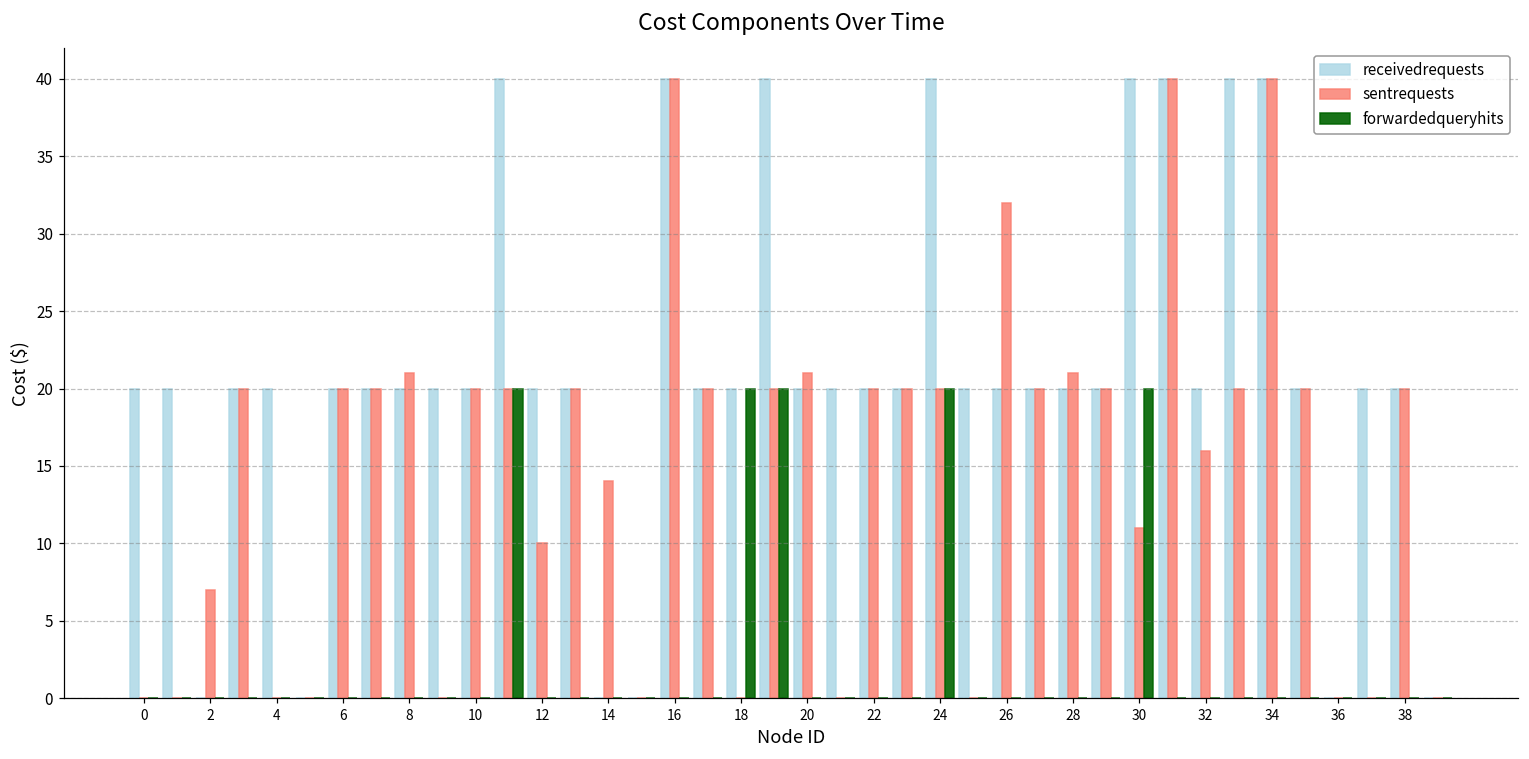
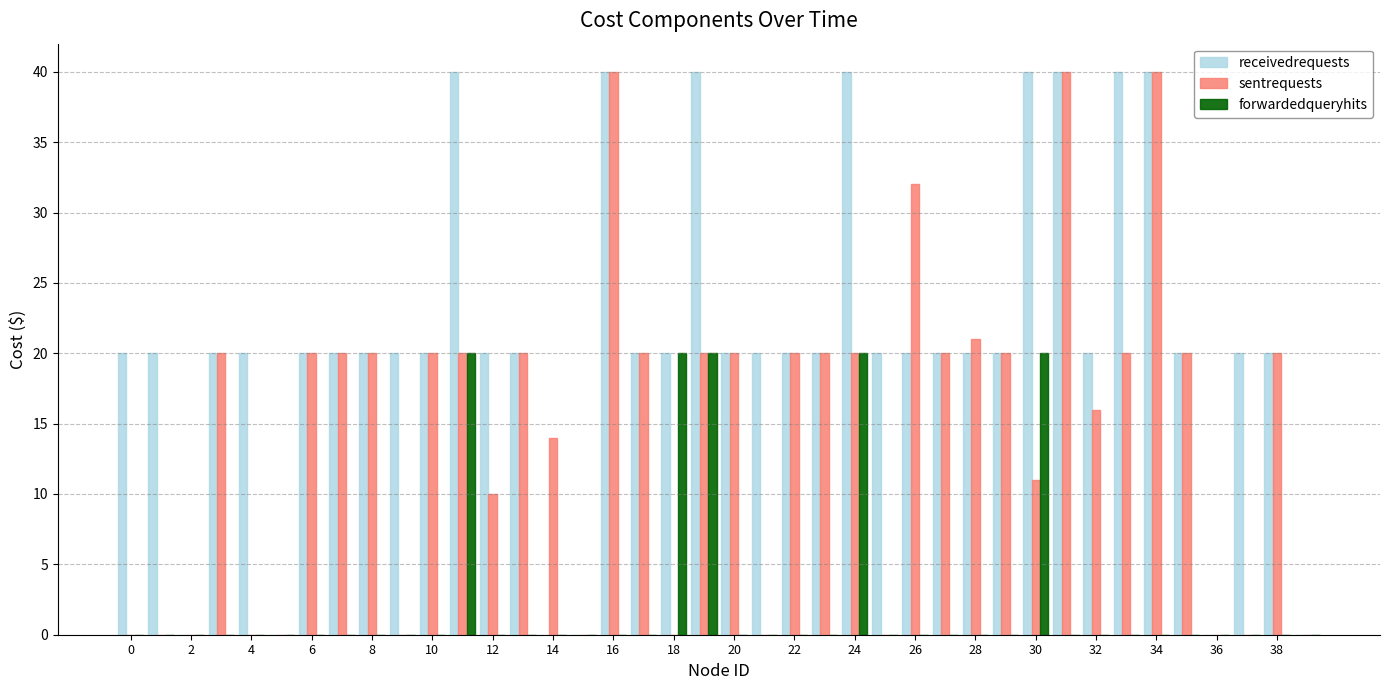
  {
    "sentrequests": {
      "0": 0,
-     "2": 7,
+     "2": 0,
      "4": 0,
      "6": 20,
-     "8": 21,
+     "8": 20,
      "10": 20,
      "12": 10,
      "14": 14,
      "16": 40,
      "18": 0,
-     "20": 21,
+     "20": 20,
      "22": 20,
      "24": 20,
      "26": 32,
      "28": 21,
      "30": 11,
      "32": 16,
      "34": 40,
      "36": 0,
      "38": 20
    }
  }
